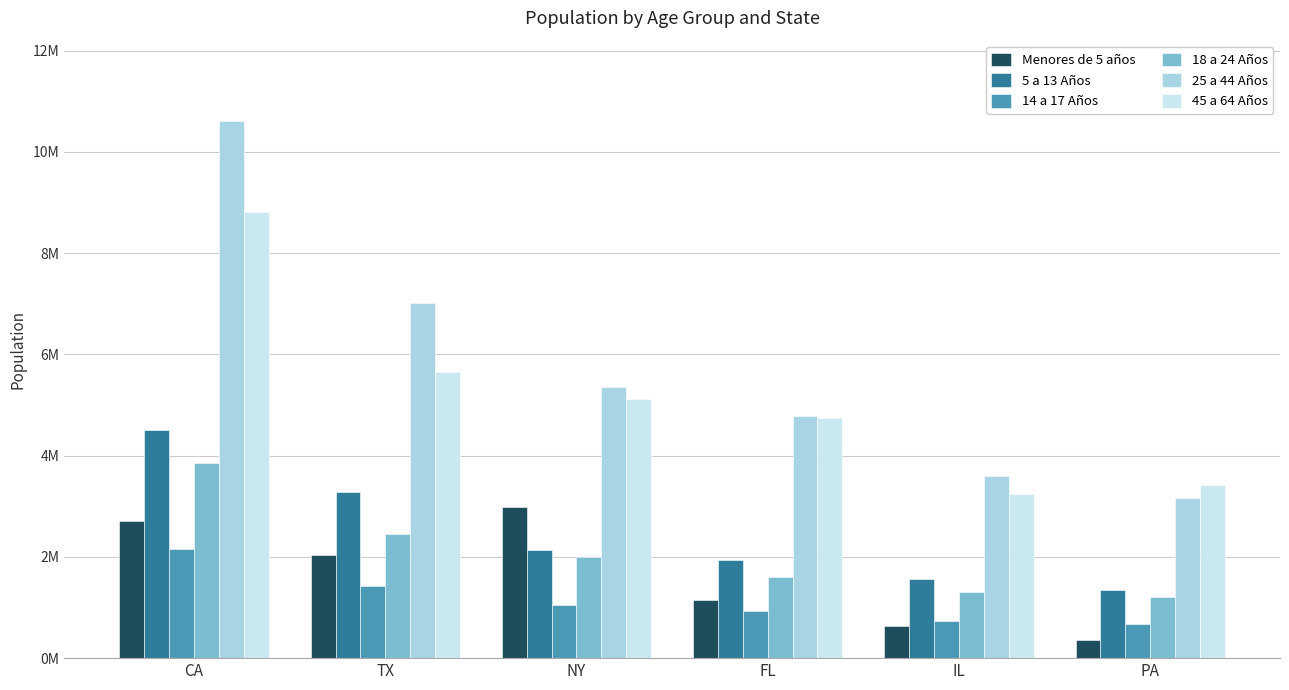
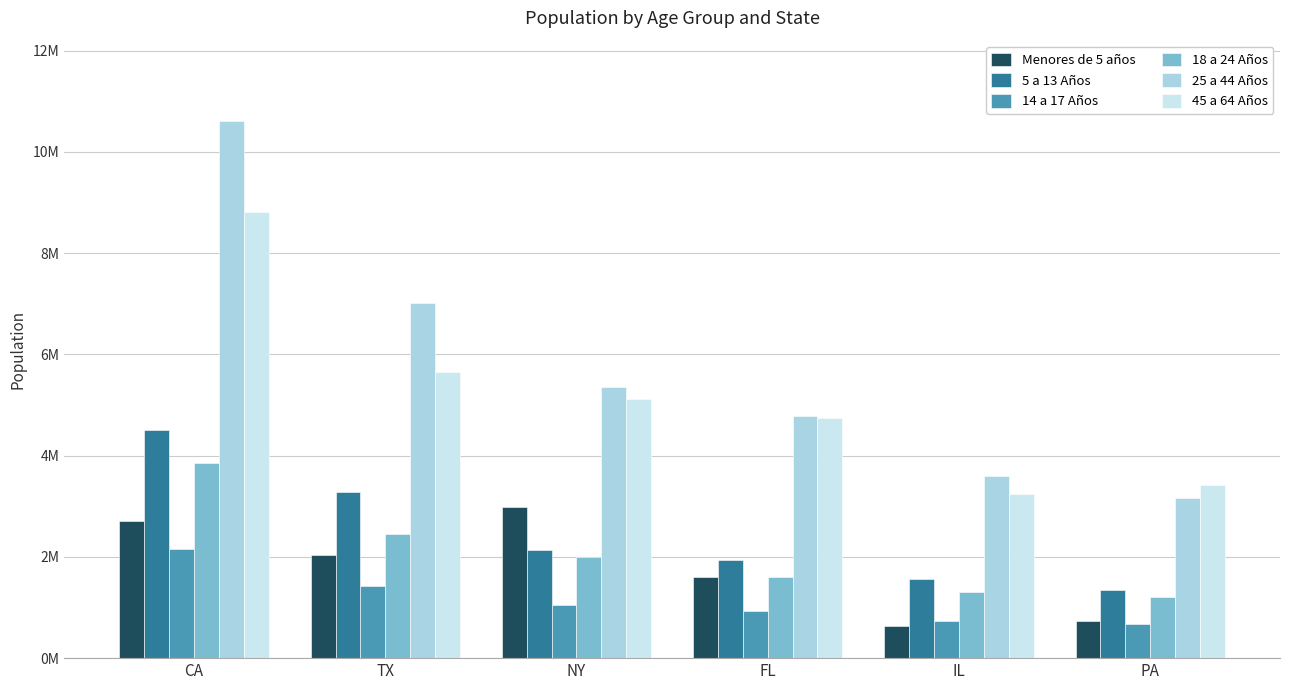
  {
    "Menores de 5 años": {
      "CA": 2700000,
      "TX": 2000000,
      "NY": 3000000,
-     "FL": 1100000,
+     "FL": 1600000,
      "IL": 600000,
-     "PA": 400000
+     "PA": 700000
    }
  }
